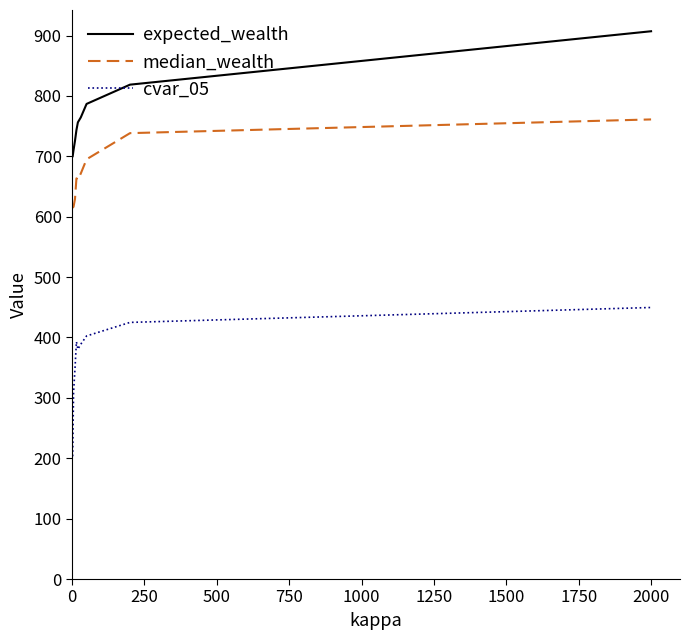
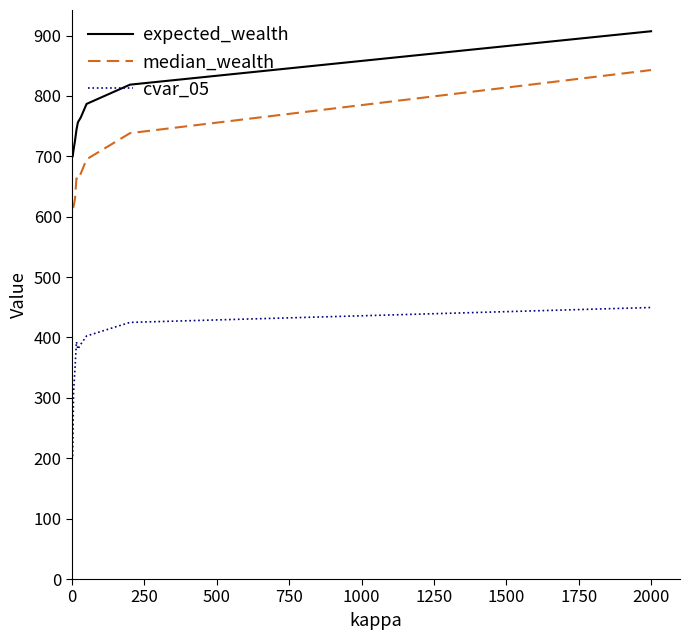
  {
    "expected_wealth": {
      "2000": 910
    },
    "median_wealth": {
-     "2000": 760
+     "2000": 840
    },
    "cvar_05": {
      "2000": 450
    }
  }
